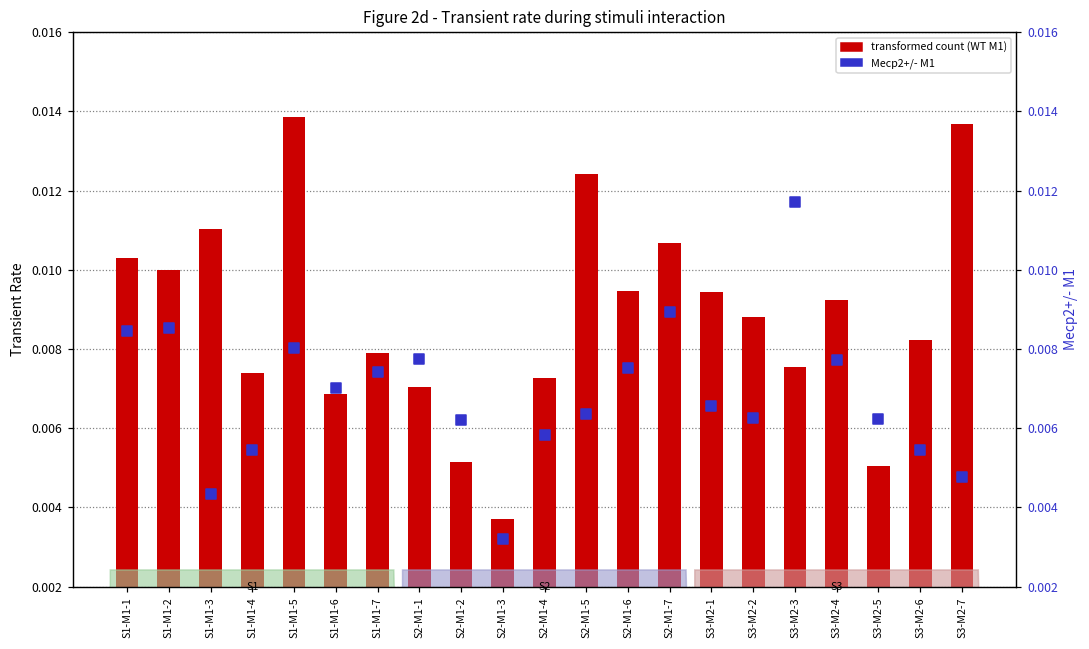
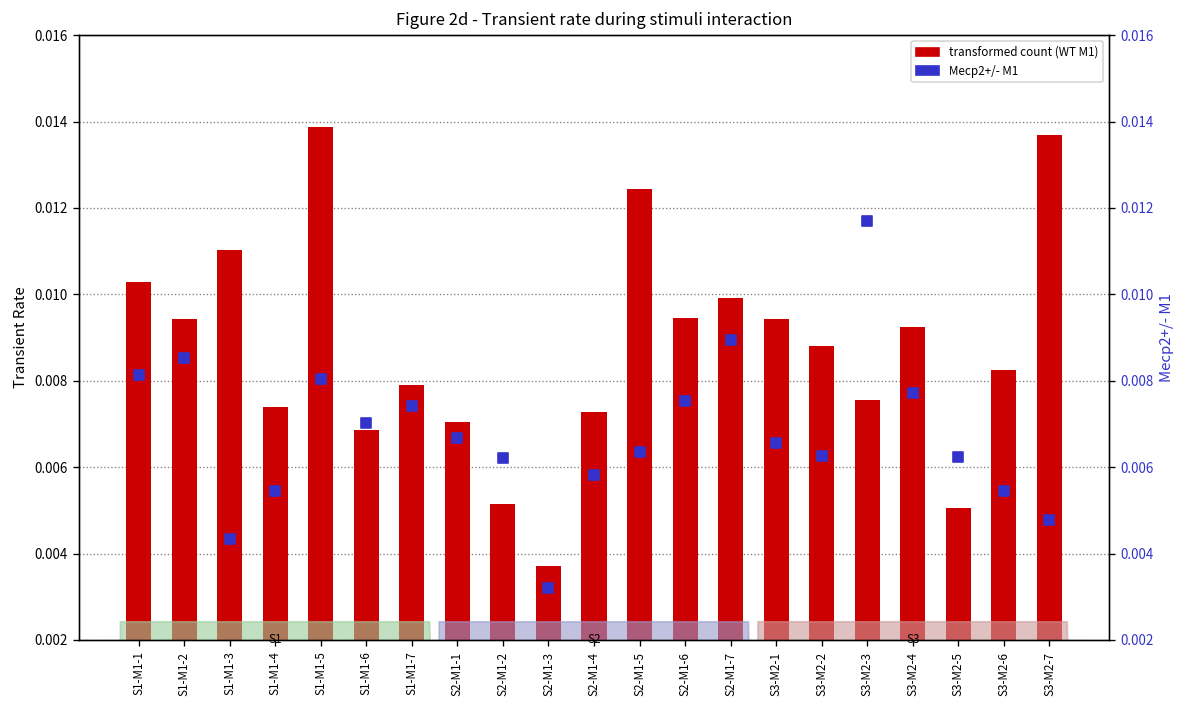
  {
    "transformed count (WT M1)": {
      "S1-M1-1": 0.0103,
-     "S1-M1-2": 0.0100,
+     "S1-M1-2": 0.0094,
      "S1-M1-3": 0.0110,
      "S1-M1-4": 0.0074,
      "S1-M1-5": 0.0139,
      "S1-M1-6": 0.0069,
      "S1-M1-7": 0.0079,
      "S2-M1-1": 0.0071,
      "S2-M1-2": 0.0051,
      "S2-M1-3": 0.0037,
      "S2-M1-4": 0.0073,
      "S2-M1-5": 0.0124,
      "S2-M1-6": 0.0095,
-     "S2-M1-7": 0.0107,
+     "S2-M1-7": 0.0099,
      "S3-M2-1": 0.0094,
      "S3-M2-2": 0.0088,
      "S3-M2-3": 0.0076,
      "S3-M2-4": 0.0092,
      "S3-M2-5": 0.0051,
      "S3-M2-6": 0.0082,
      "S3-M2-7": 0.0137
    },
    "Mecp2+/- M1": {
-     "S1-M1-1": 0.0085,
-     "S2-M1-1": 0.0077
+     "S1-M1-1": 0.0081,
+     "S2-M1-1": 0.0067
    }
  }
